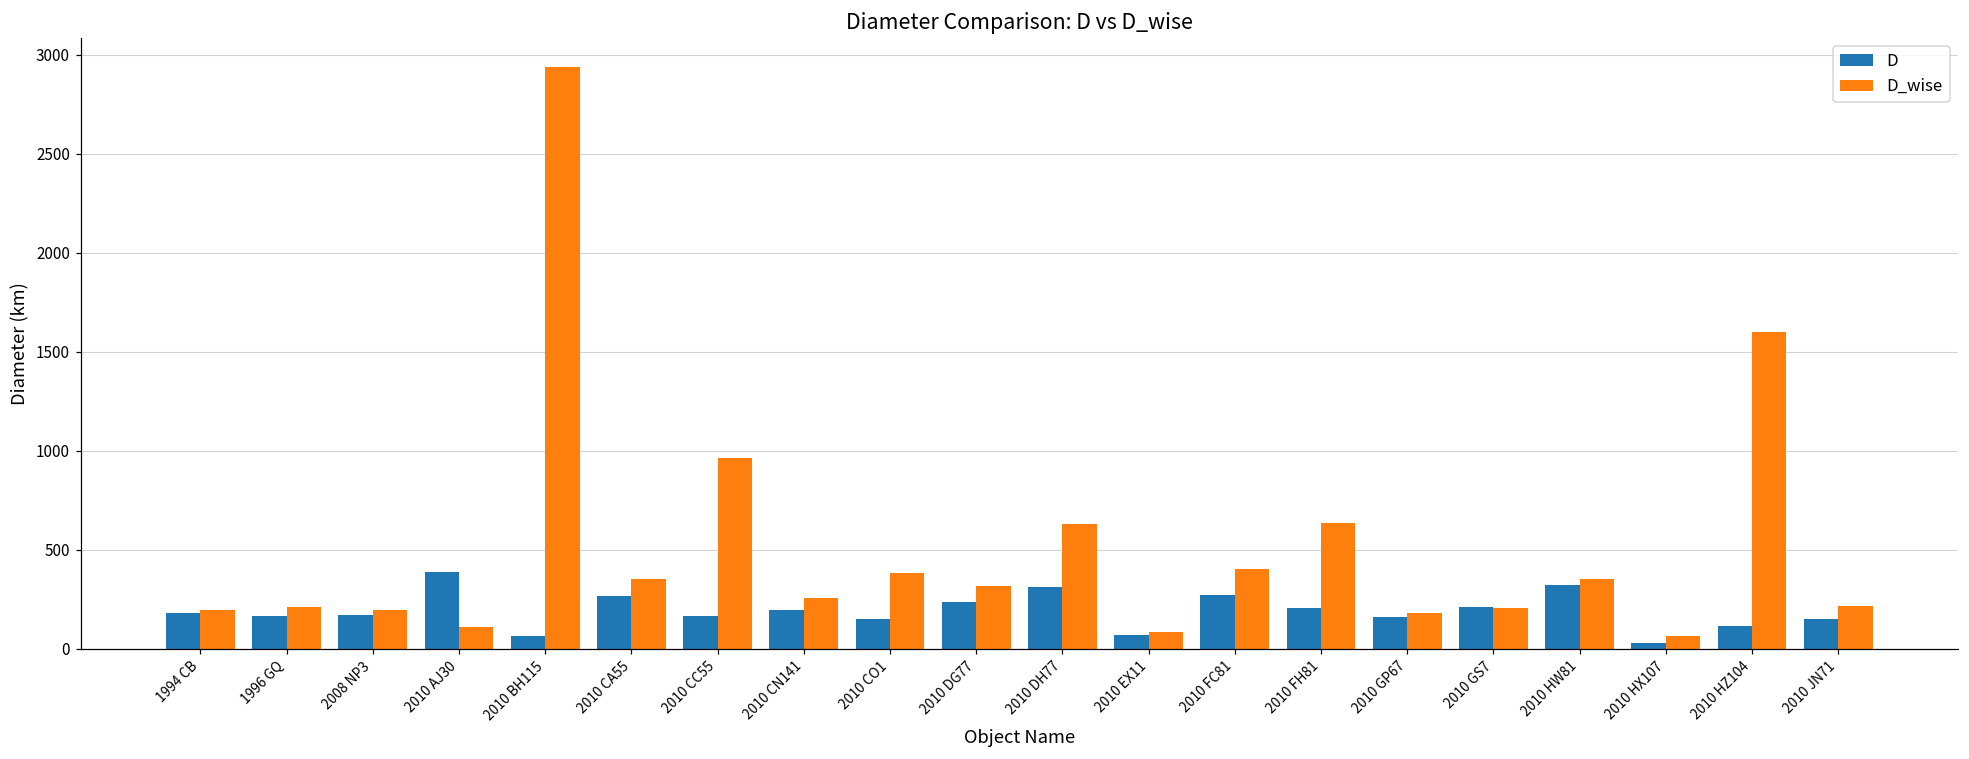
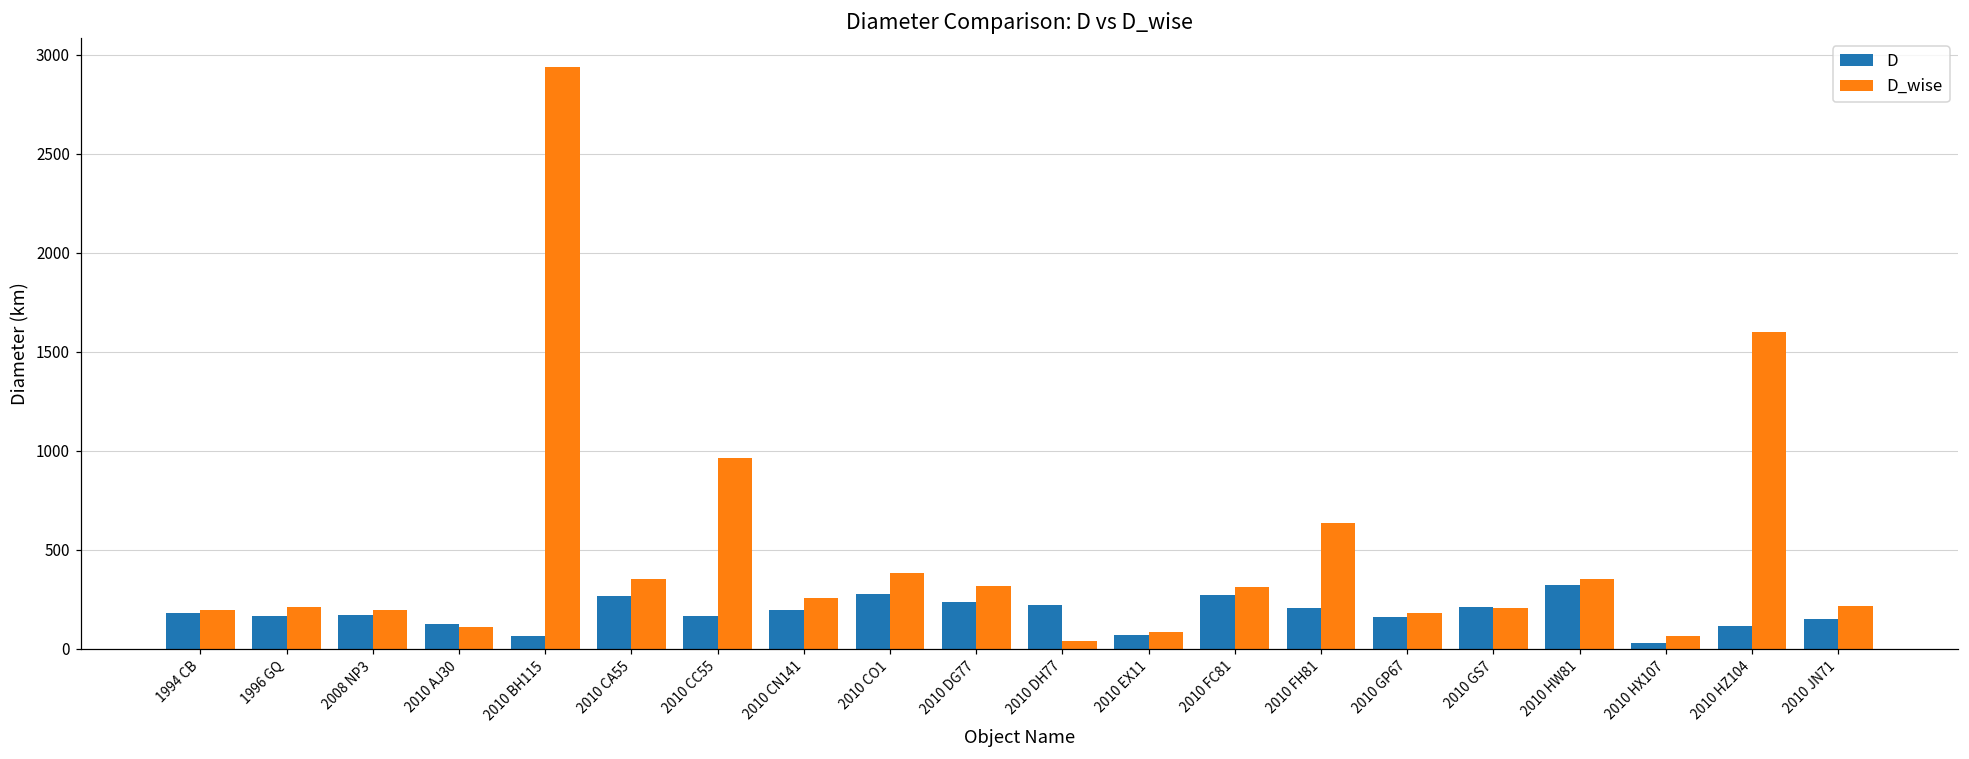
  {
    "D": {
      "1994 CB": 180,
      "1996 GQ": 160,
      "2008 NP3": 170,
-     "2010 AJ30": 390,
+     "2010 AJ30": 120,
      "2010 BH115": 70,
      "2010 CA55": 260,
      "2010 CC55": 160,
      "2010 CN141": 200,
-     "2010 CO1": 150,
+     "2010 CO1": 270,
      "2010 DG77": 230,
-     "2010 DH77": 310,
+     "2010 DH77": 220,
      "2010 EX11": 70,
      "2010 FC81": 270,
      "2010 FH81": 200,
      "2010 GP67": 160,
      "2010 GS7": 210,
      "2010 HW81": 320,
      "2010 HX107": 30,
      "2010 HZ104": 110,
      "2010 JN71": 150
    },
    "D_wise": {
      "1994 CB": 190,
      "1996 GQ": 210,
      "2008 NP3": 190,
      "2010 AJ30": 110,
      "2010 BH115": 2940,
      "2010 CA55": 350,
      "2010 CC55": 960,
      "2010 CN141": 250,
      "2010 CO1": 380,
      "2010 DG77": 320,
-     "2010 DH77": 630,
+     "2010 DH77": 40,
      "2010 EX11": 90,
-     "2010 FC81": 400,
+     "2010 FC81": 310,
      "2010 FH81": 630,
      "2010 GP67": 180,
      "2010 GS7": 200,
      "2010 HW81": 350,
      "2010 HX107": 60,
      "2010 HZ104": 1600,
      "2010 JN71": 210
    }
  }
